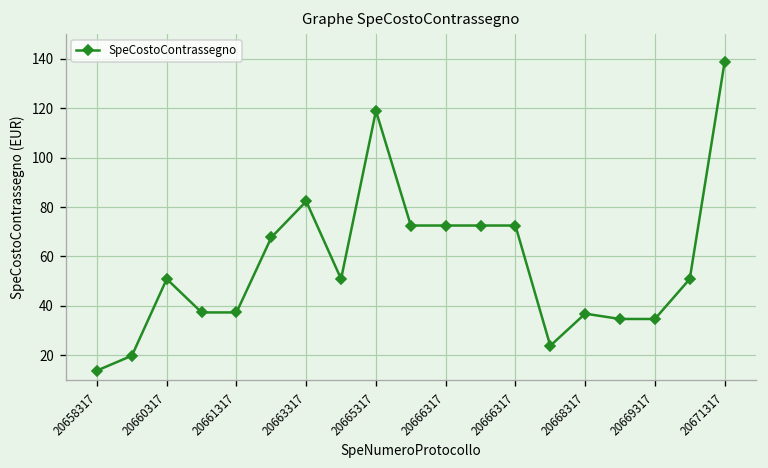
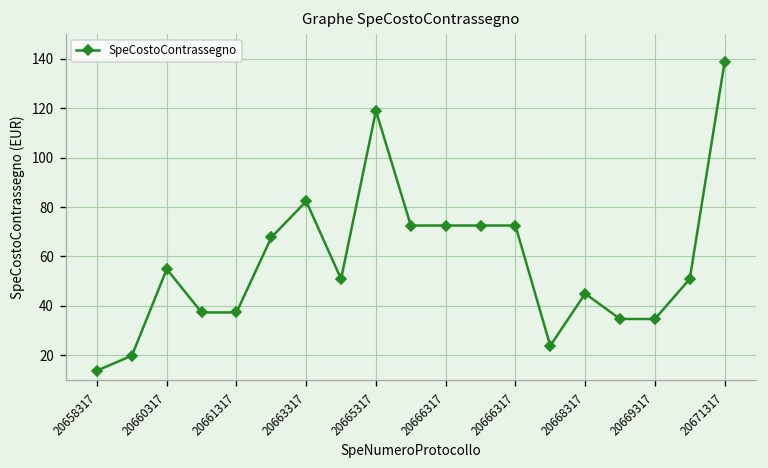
  {
    "20658317": 14,
-   "20660317": 51,
+   "20660317": 55,
    "20663317": 82,
    "20665317": 119,
-   "20668317": 37,
+   "20668317": 45,
    "20671317": 139
  }
